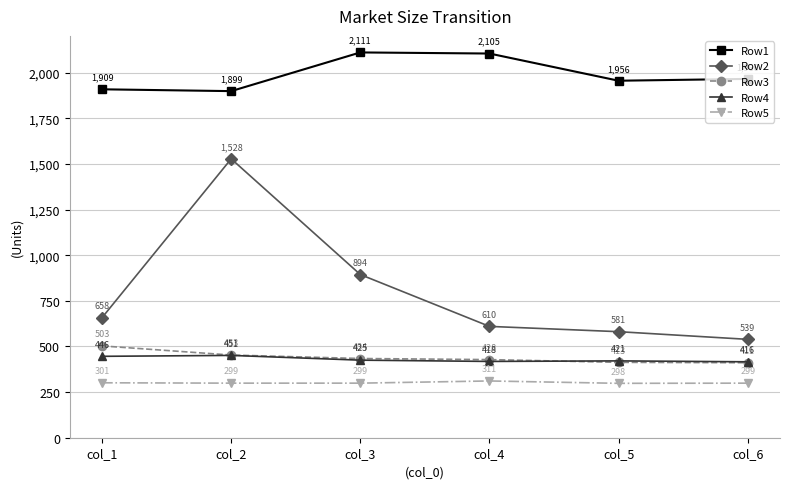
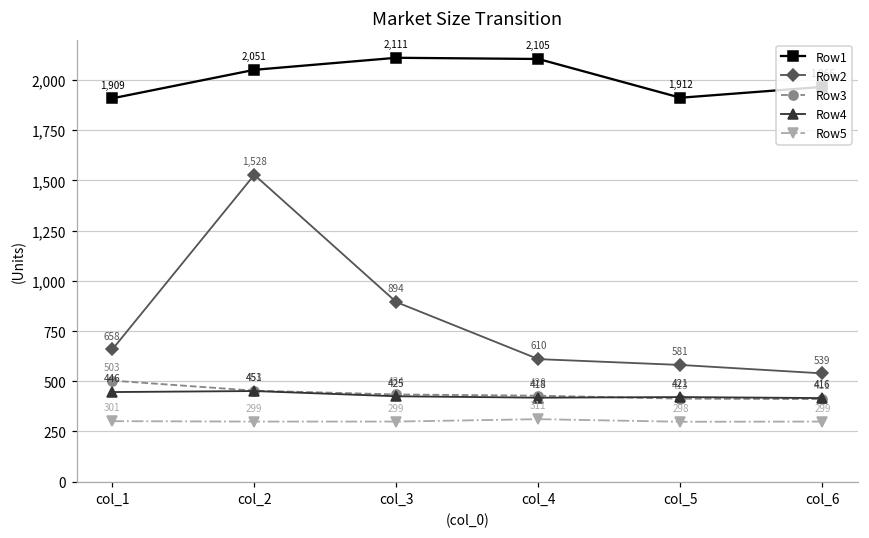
  {
    "Row1": {
      "col_1": "1,909",
-     "col_2": "1,899",
+     "col_2": "2,051",
      "col_3": "2,111",
      "col_4": "2,105",
-     "col_5": "1,956"
+     "col_5": "1,912"
    }
  }
